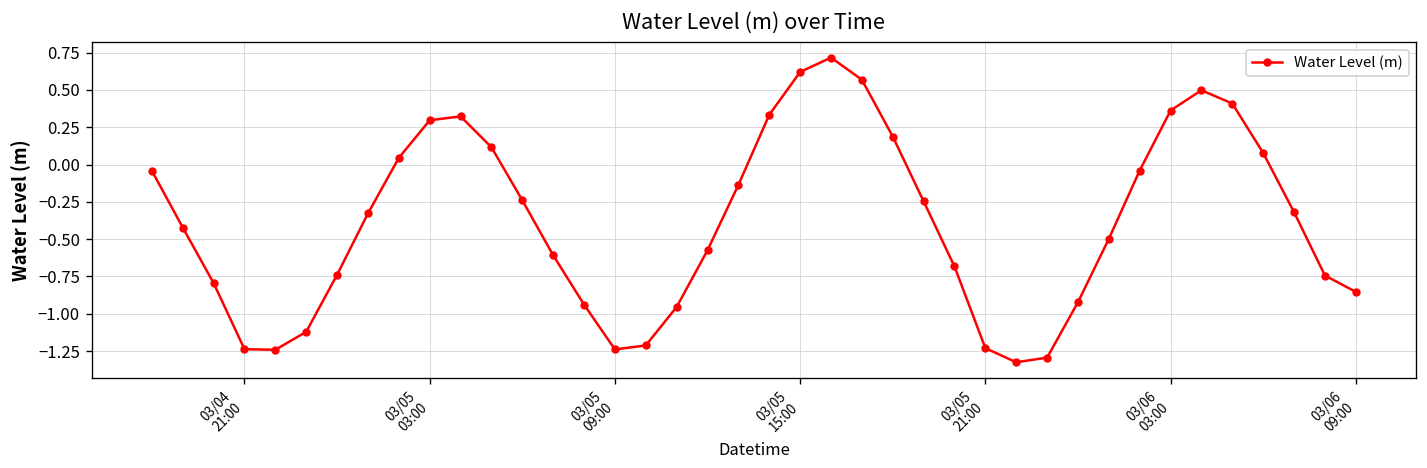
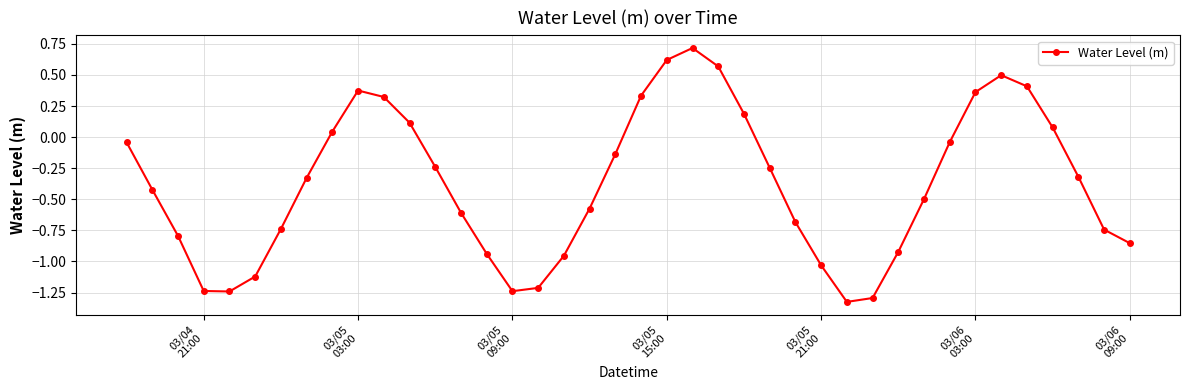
  {
    "03/04 21:00": -1.24,
-   "03/05 03:00": 0.30,
+   "03/05 03:00": 0.37,
    "03/05 09:00": -1.24,
    "03/05 15:00": 0.62,
-   "03/05 21:00": -1.23,
+   "03/05 21:00": -1.03,
    "03/06 03:00": 0.36,
    "03/06 09:00": -0.85
  }
